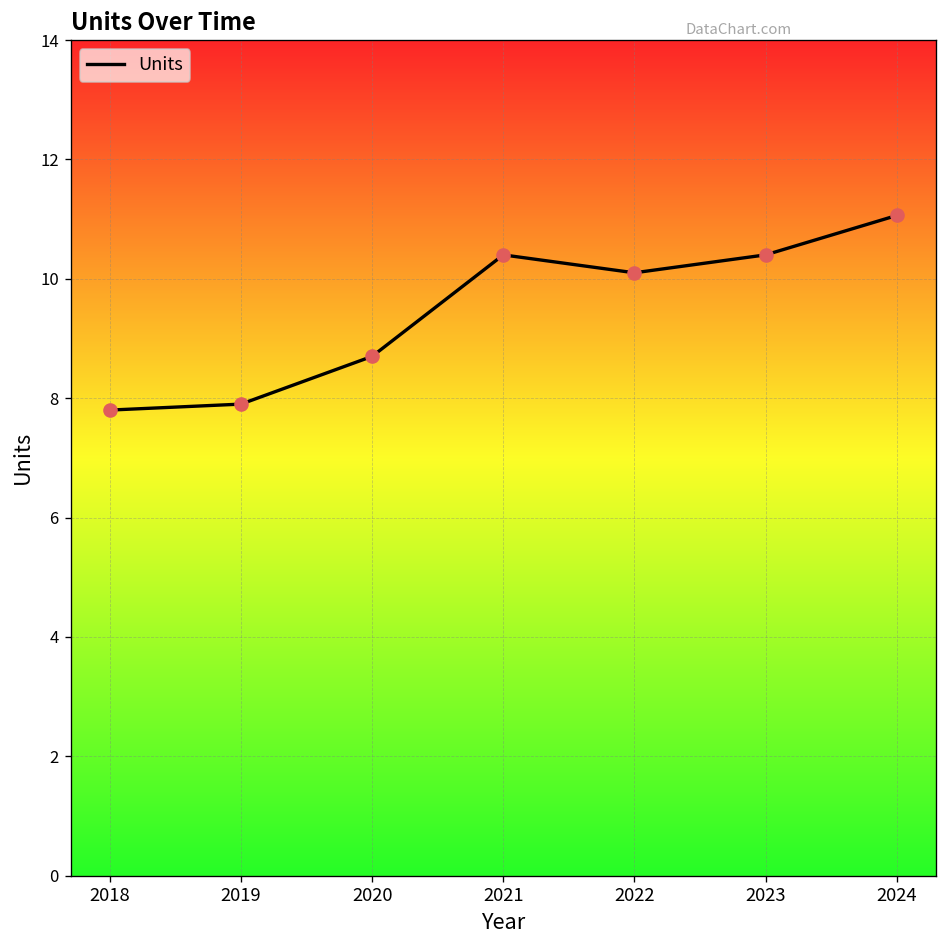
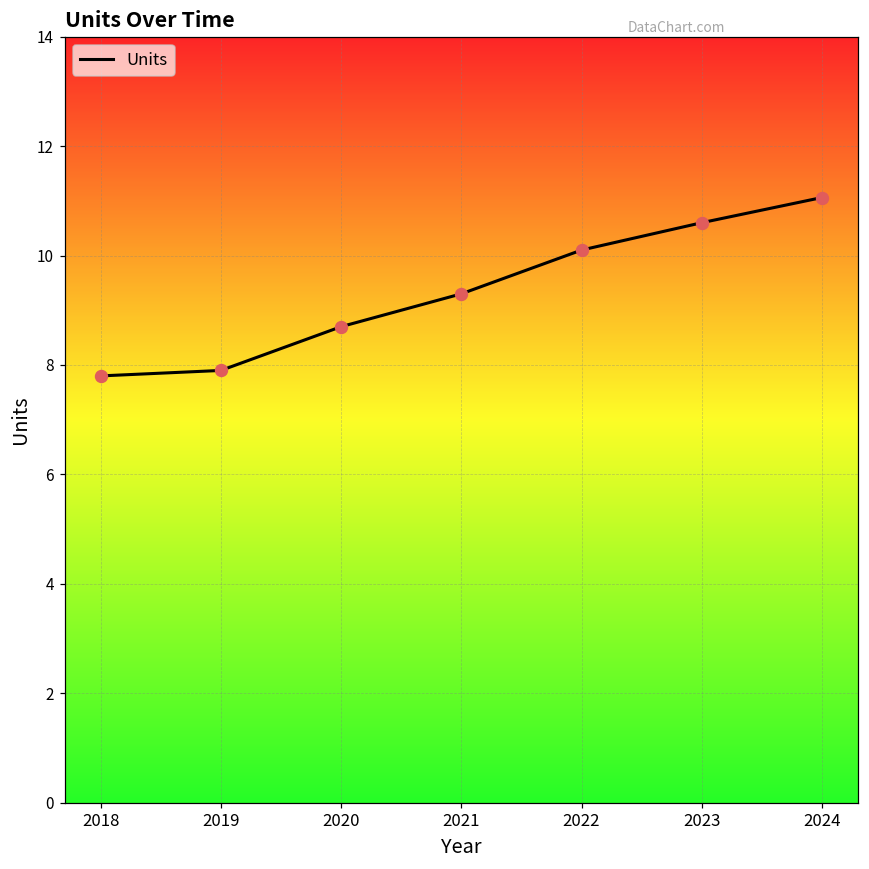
  {
    "2018": 7.8,
    "2019": 7.9,
    "2020": 8.7,
-   "2021": 10.4,
+   "2021": 9.3,
    "2022": 10.1,
-   "2023": 10.4,
+   "2023": 10.6,
    "2024": 11.1
  }
